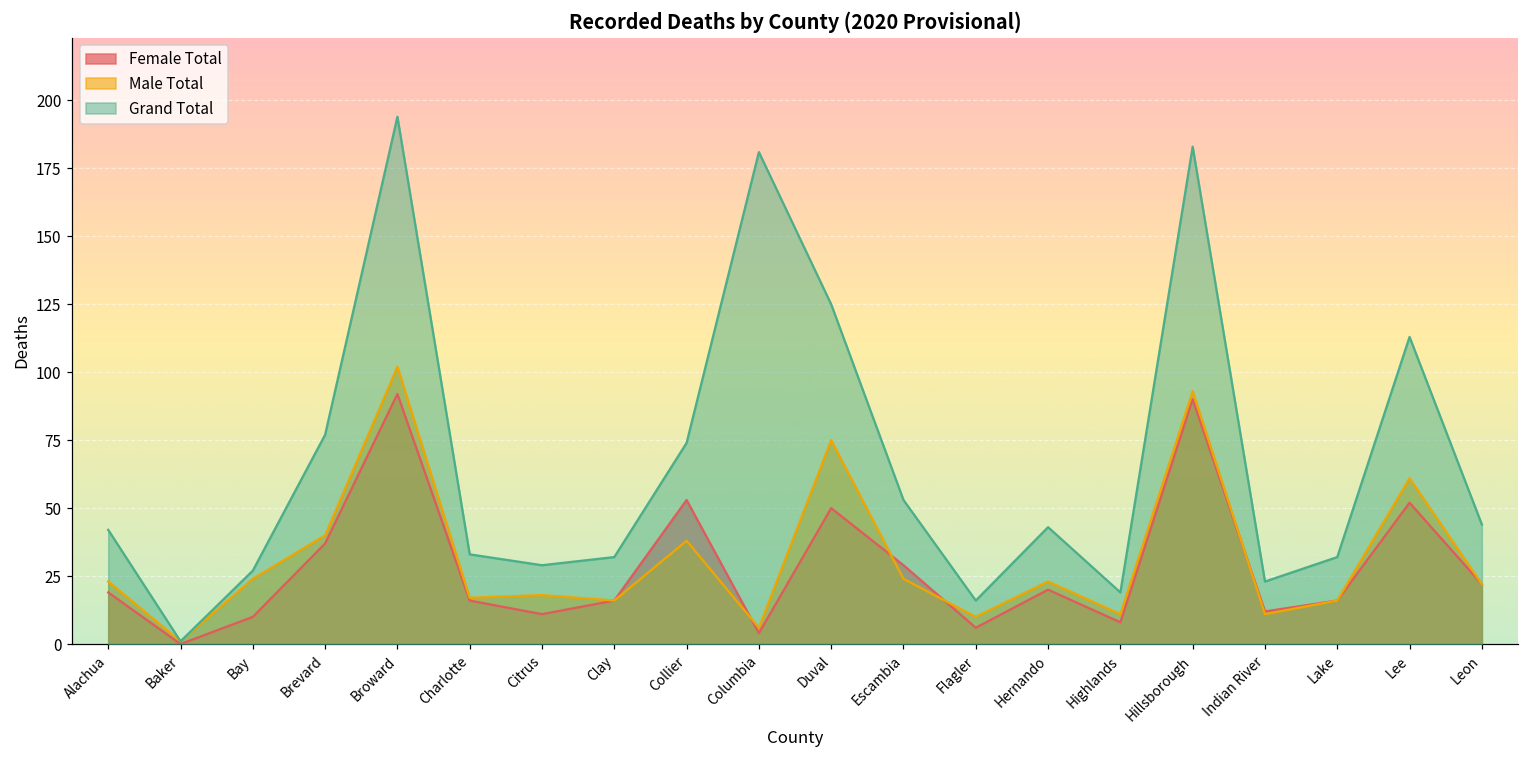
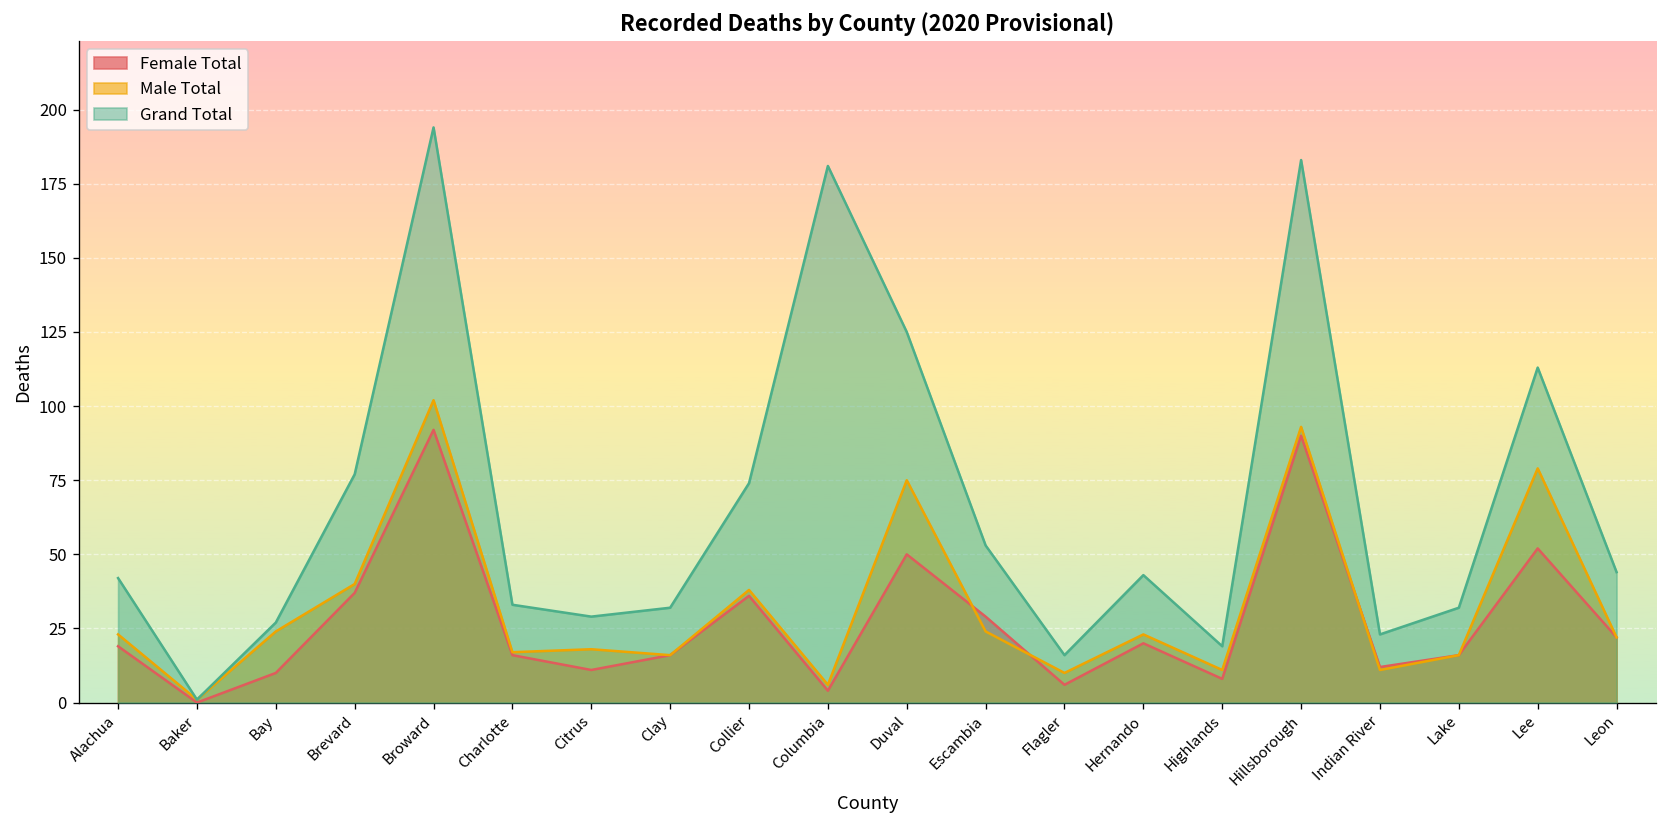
  {
    "Female Total": {
      "Alachua": 19,
      "Bay": 10,
      "Brevard": 37,
      "Broward": 92,
      "Citrus": 11,
-     "Collier": 53,
+     "Collier": 36,
      "Columbia": 4,
      "Duval": 50,
      "Escambia": 29,
      "Flagler": 6,
      "Hernando": 20,
      "Highlands": 8,
      "Hillsborough": 90,
      "Lee": 52
    },
    "Male Total": {
      "Alachua": 23,
      "Bay": 24,
      "Brevard": 40,
      "Broward": 102,
      "Citrus": 18,
      "Collier": 38,
      "Columbia": 6,
      "Duval": 75,
      "Escambia": 24,
      "Flagler": 10,
      "Hernando": 23,
      "Highlands": 11,
      "Hillsborough": 93,
-     "Lee": 61
+     "Lee": 79
    },
    "Grand Total": {
      "Alachua": 42,
      "Bay": 27,
      "Brevard": 77,
      "Broward": 194,
      "Charlotte": 33,
      "Citrus": 29,
      "Clay": 32,
      "Collier": 74,
      "Columbia": 181,
      "Duval": 125,
      "Escambia": 53,
      "Flagler": 16,
      "Hernando": 43,
      "Highlands": 19,
      "Hillsborough": 183,
      "Indian River": 23,
      "Lake": 32,
      "Lee": 113,
      "Leon": 44
    }
  }
